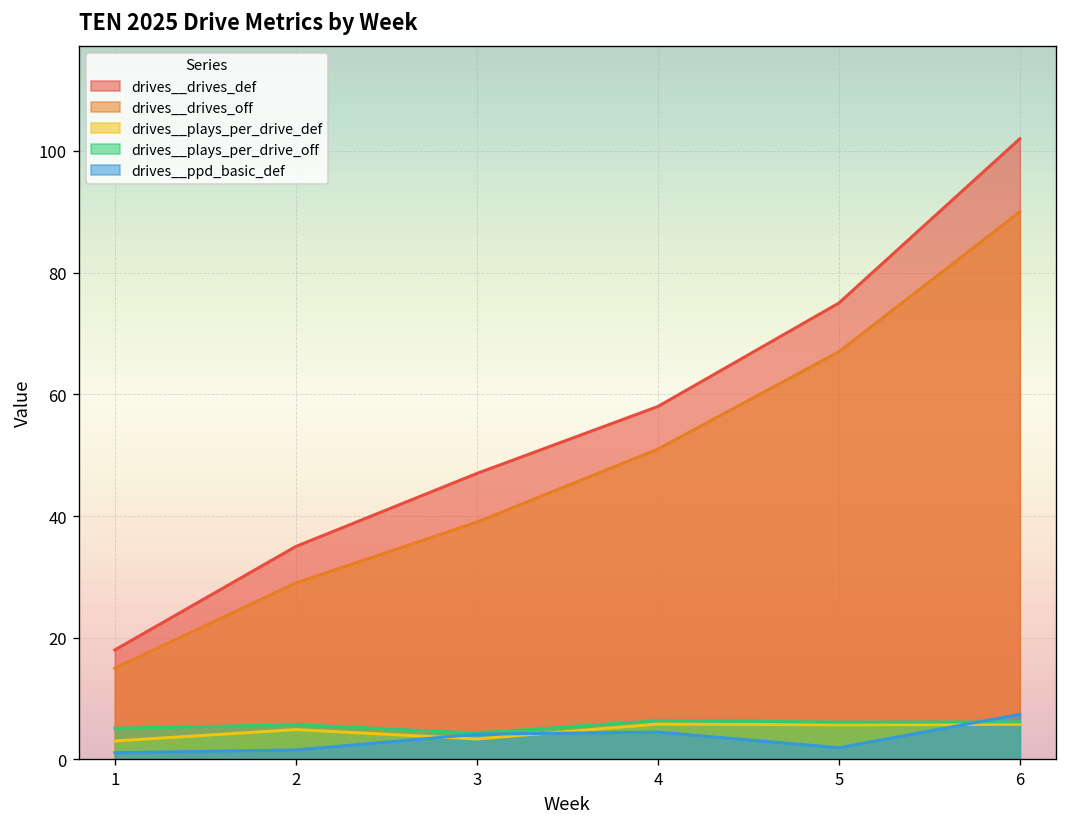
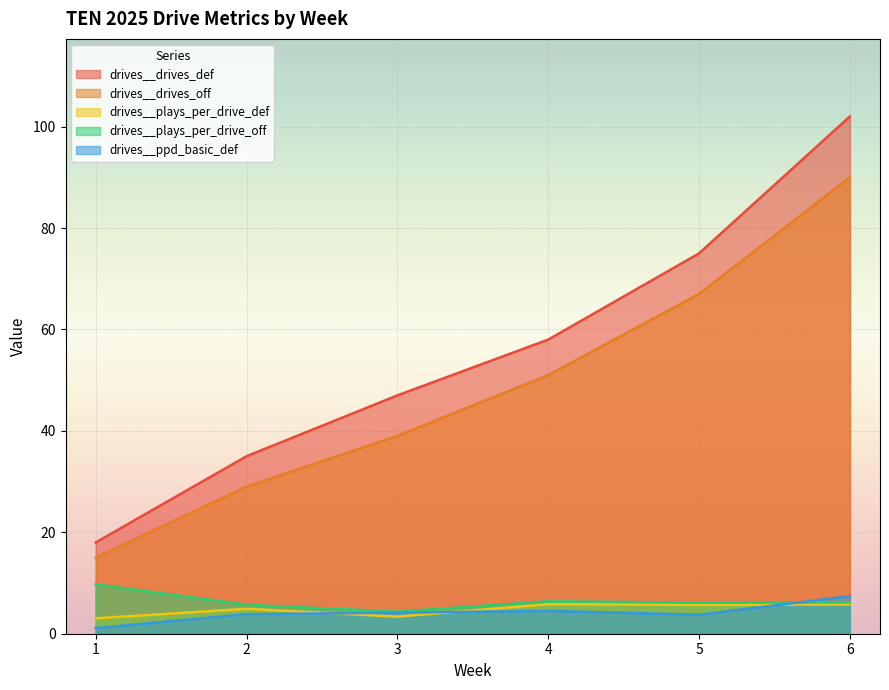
  {
    "drives__plays_per_drive_def": {
      "1": 3,
      "2": 5,
      "3": 3,
      "4": 6
    },
    "drives__plays_per_drive_off": {
-     "1": 5,
+     "1": 10,
      "2": 6,
      "4": 6
    },
    "drives__ppd_basic_def": {
      "1": 1,
-     "2": 2,
+     "2": 4,
      "4": 5,
-     "5": 2,
+     "5": 4,
      "6": 7
    }
  }
